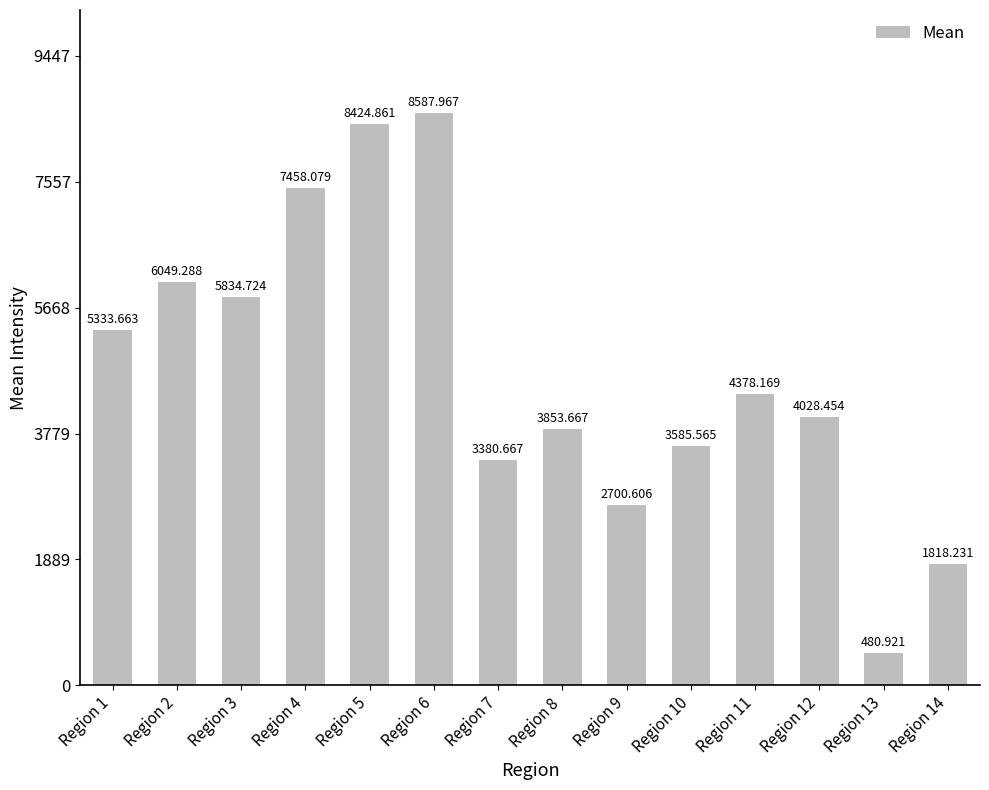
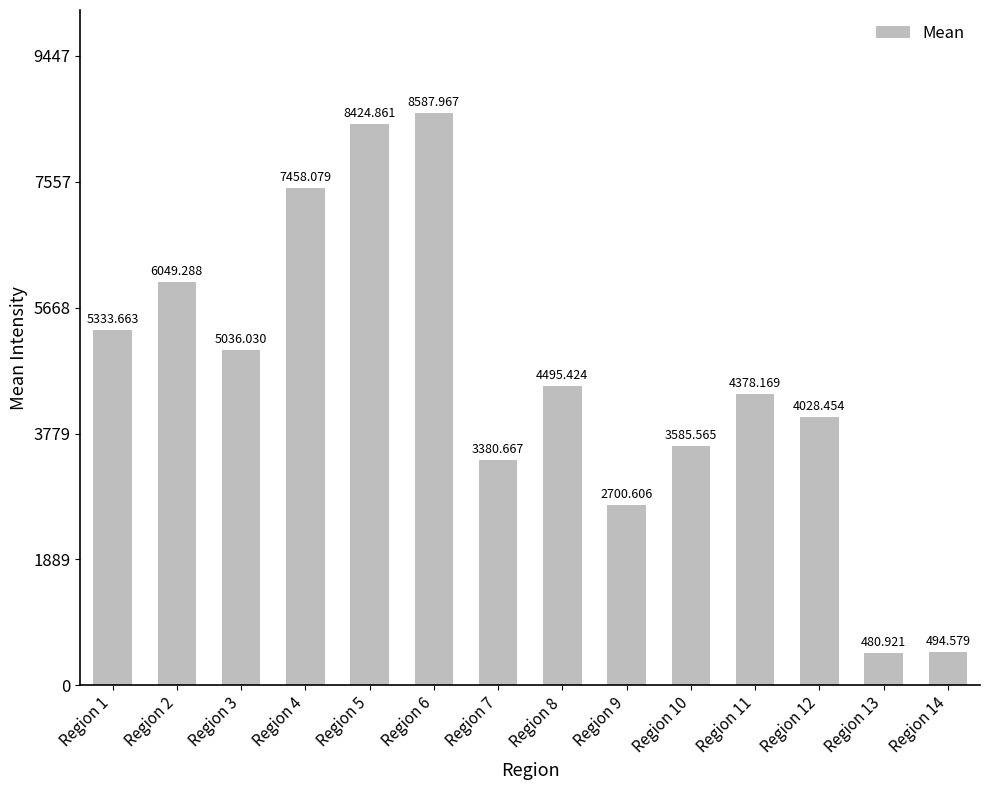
  {
    "Region 1": 5333.663,
    "Region 2": 6049.288,
-   "Region 3": 5834.724,
+   "Region 3": 5036.030,
    "Region 4": 7458.079,
    "Region 5": 8424.861,
    "Region 6": 8587.967,
    "Region 7": 3380.667,
-   "Region 8": 3853.667,
+   "Region 8": 4495.424,
    "Region 9": 2700.606,
    "Region 10": 3585.565,
    "Region 11": 4378.169,
    "Region 12": 4028.454,
    "Region 13": 480.921,
-   "Region 14": 1818.231
+   "Region 14": 494.579
  }
